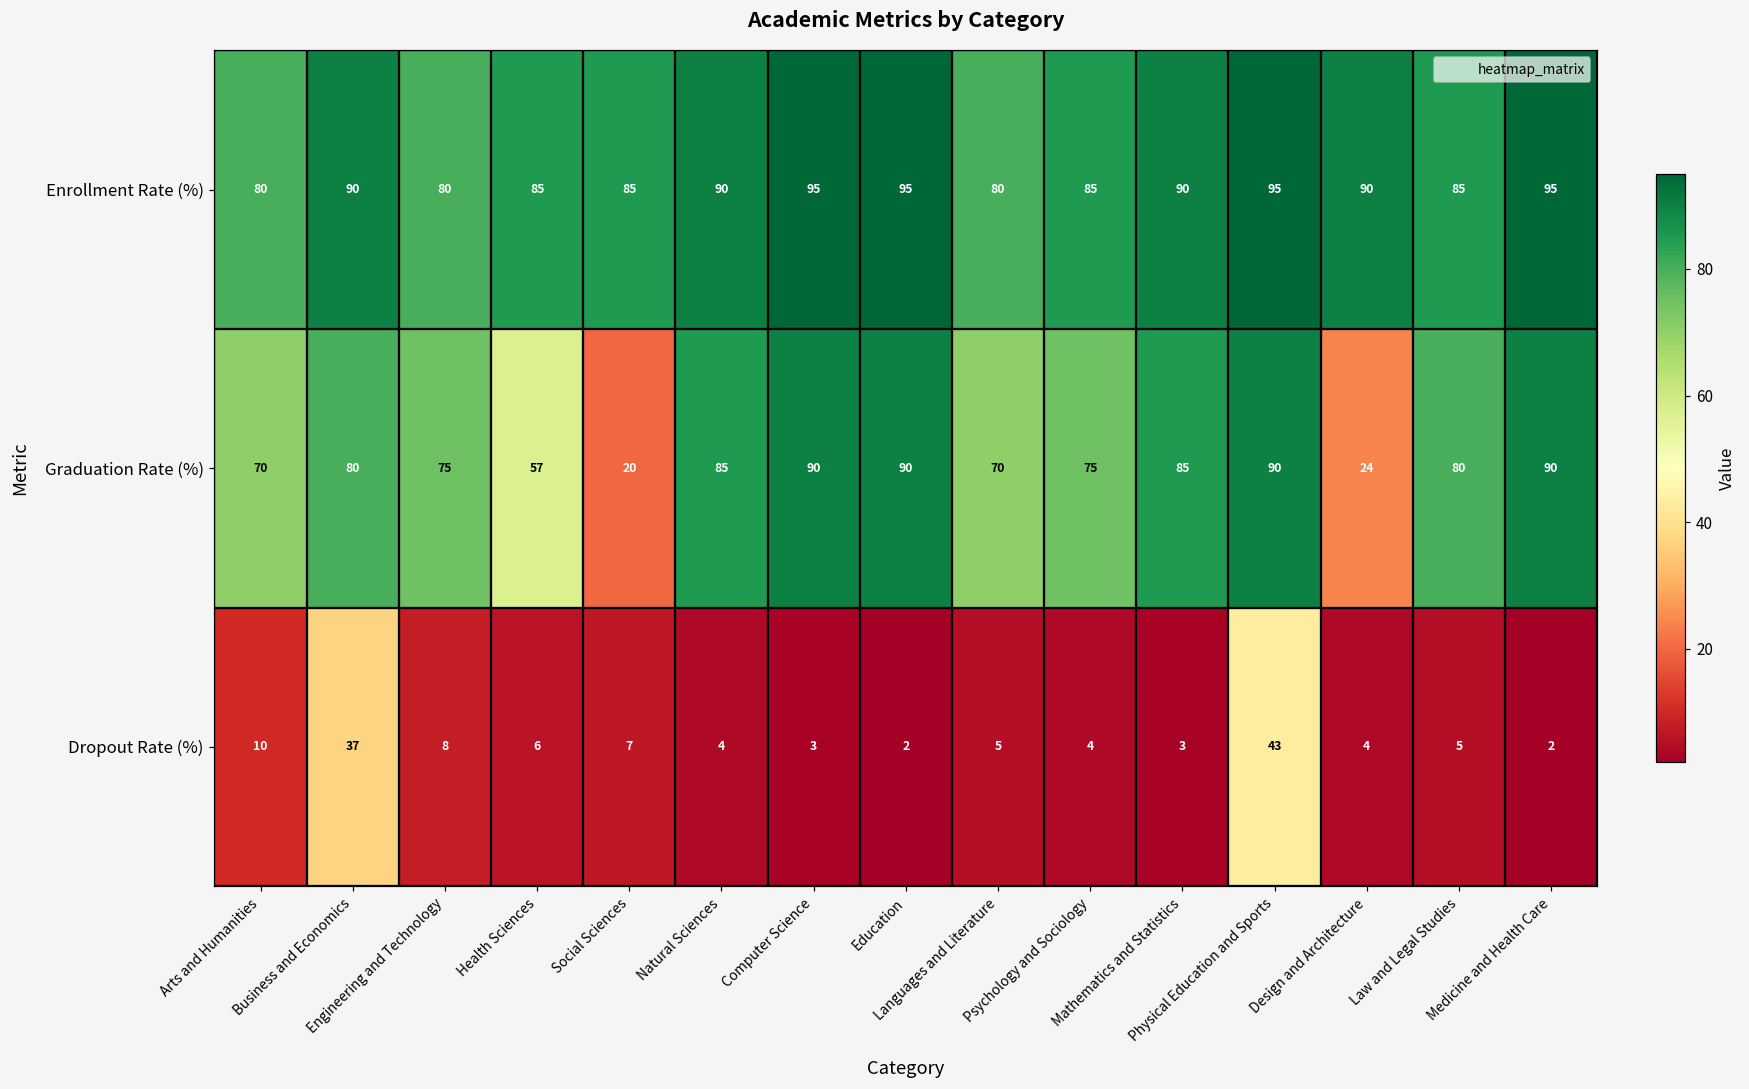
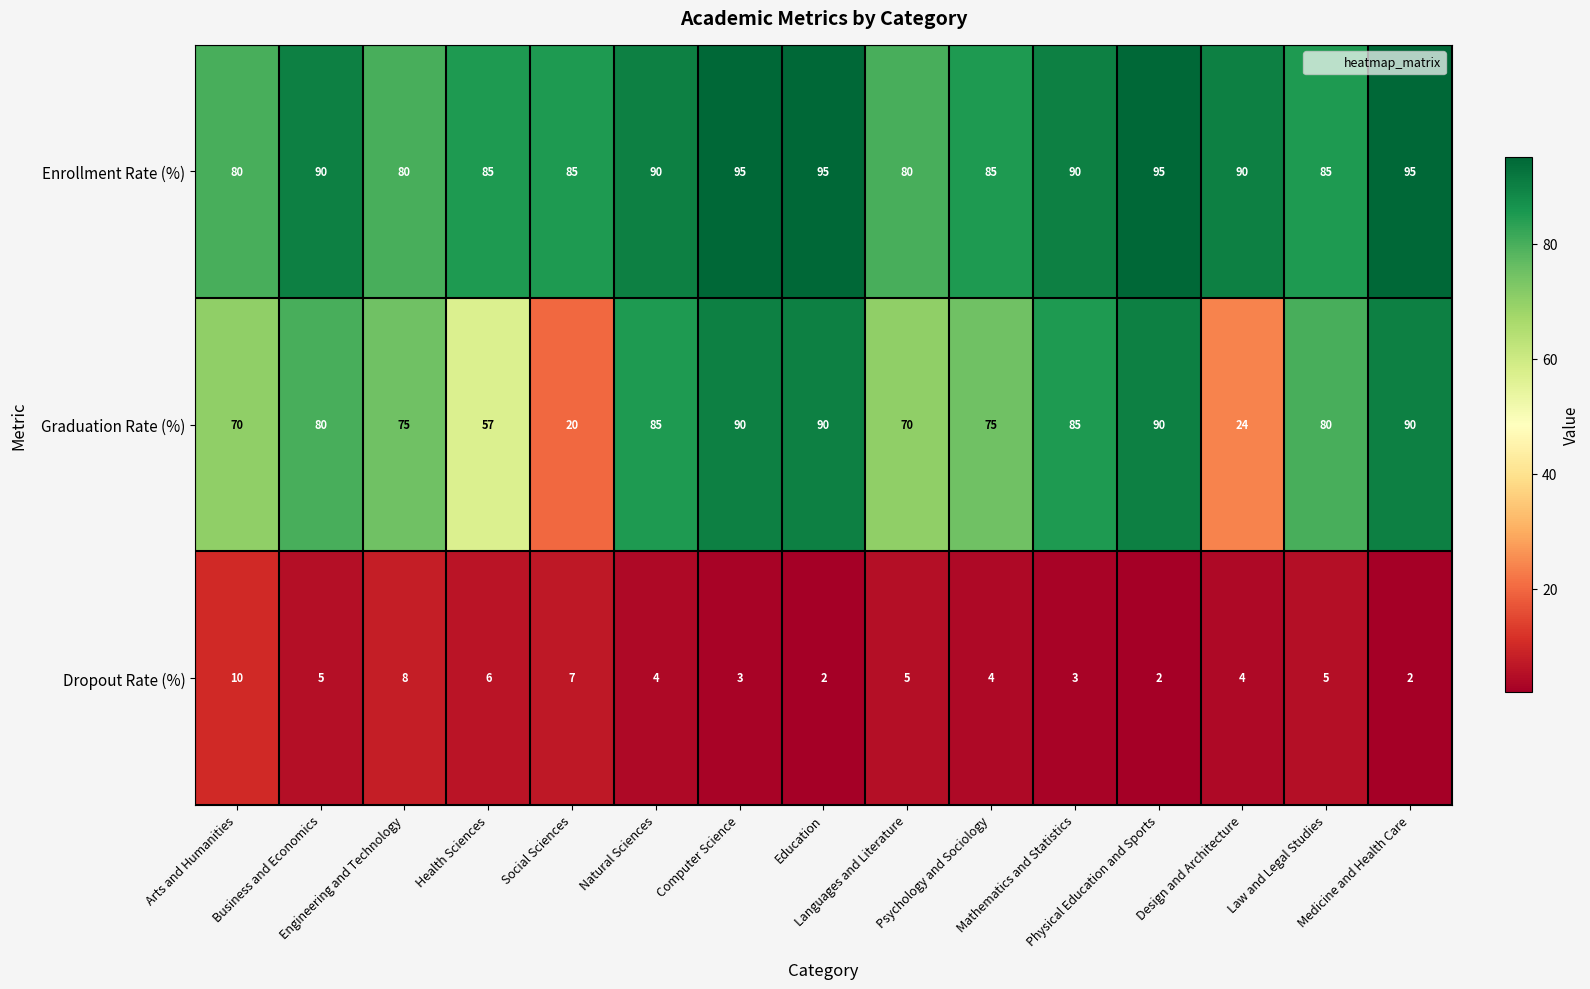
  {
    "Enrollment Rate (%)": {
      "Arts and Humanities": 80,
      "Business and Economics": 90,
      "Engineering and Technology": 80,
      "Health Sciences": 85,
      "Social Sciences": 85,
      "Natural Sciences": 90,
      "Computer Science": 95,
      "Education": 95,
      "Languages and Literature": 80,
      "Psychology and Sociology": 85,
      "Mathematics and Statistics": 90,
      "Physical Education and Sports": 95,
      "Design and Architecture": 90,
      "Law and Legal Studies": 85,
      "Medicine and Health Care": 95
    },
    "Graduation Rate (%)": {
      "Arts and Humanities": 70,
      "Business and Economics": 80,
      "Engineering and Technology": 75,
      "Health Sciences": 57,
      "Social Sciences": 20,
      "Natural Sciences": 85,
      "Computer Science": 90,
      "Education": 90,
      "Languages and Literature": 70,
      "Psychology and Sociology": 75,
      "Mathematics and Statistics": 85,
      "Physical Education and Sports": 90,
      "Design and Architecture": 24,
      "Law and Legal Studies": 80,
      "Medicine and Health Care": 90
    },
    "Dropout Rate (%)": {
      "Arts and Humanities": 10,
-     "Business and Economics": 37,
+     "Business and Economics": 5,
      "Engineering and Technology": 8,
      "Health Sciences": 6,
      "Social Sciences": 7,
      "Natural Sciences": 4,
      "Computer Science": 3,
      "Education": 2,
      "Languages and Literature": 5,
      "Psychology and Sociology": 4,
      "Mathematics and Statistics": 3,
-     "Physical Education and Sports": 43,
+     "Physical Education and Sports": 2,
      "Design and Architecture": 4,
      "Law and Legal Studies": 5,
      "Medicine and Health Care": 2
    }
  }
